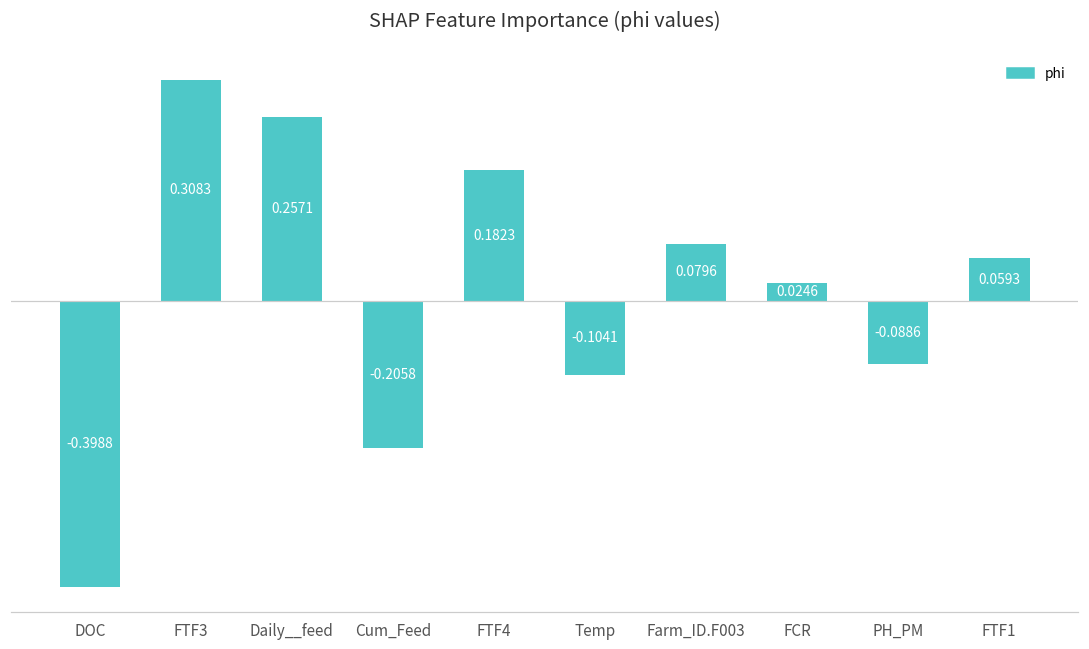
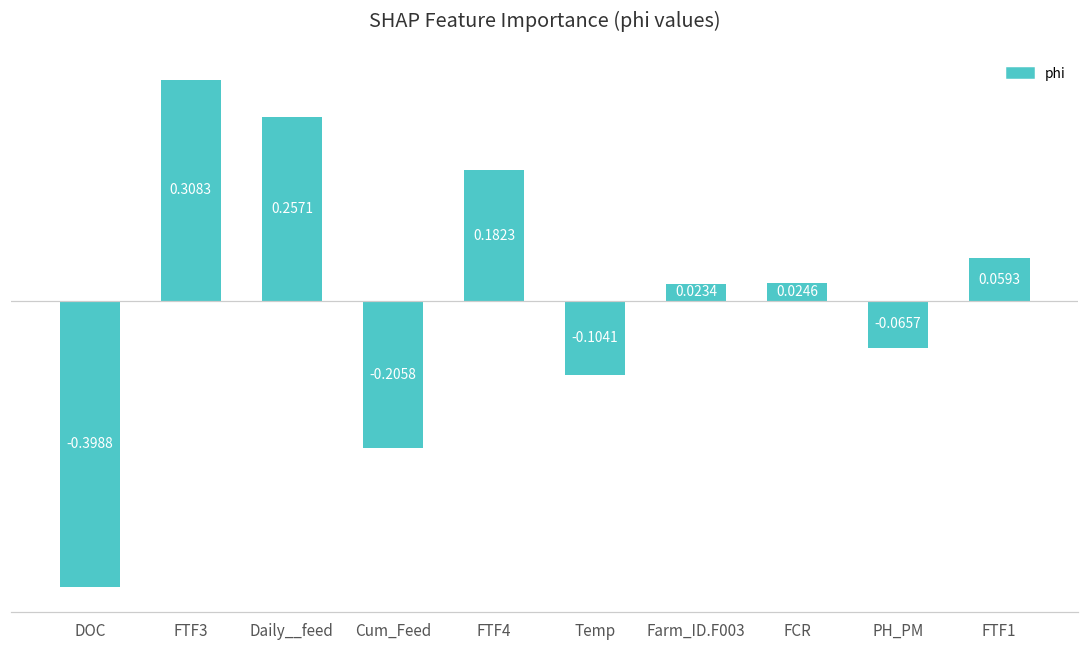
  {
    "DOC": -0.3988,
    "FTF3": 0.3083,
    "Daily__feed": 0.2571,
    "Cum_Feed": -0.2058,
    "FTF4": 0.1823,
    "Temp": -0.1041,
-   "Farm_ID.F003": 0.0796,
+   "Farm_ID.F003": 0.0234,
    "FCR": 0.0246,
-   "PH_PM": -0.0886,
+   "PH_PM": -0.0657,
    "FTF1": 0.0593
  }
